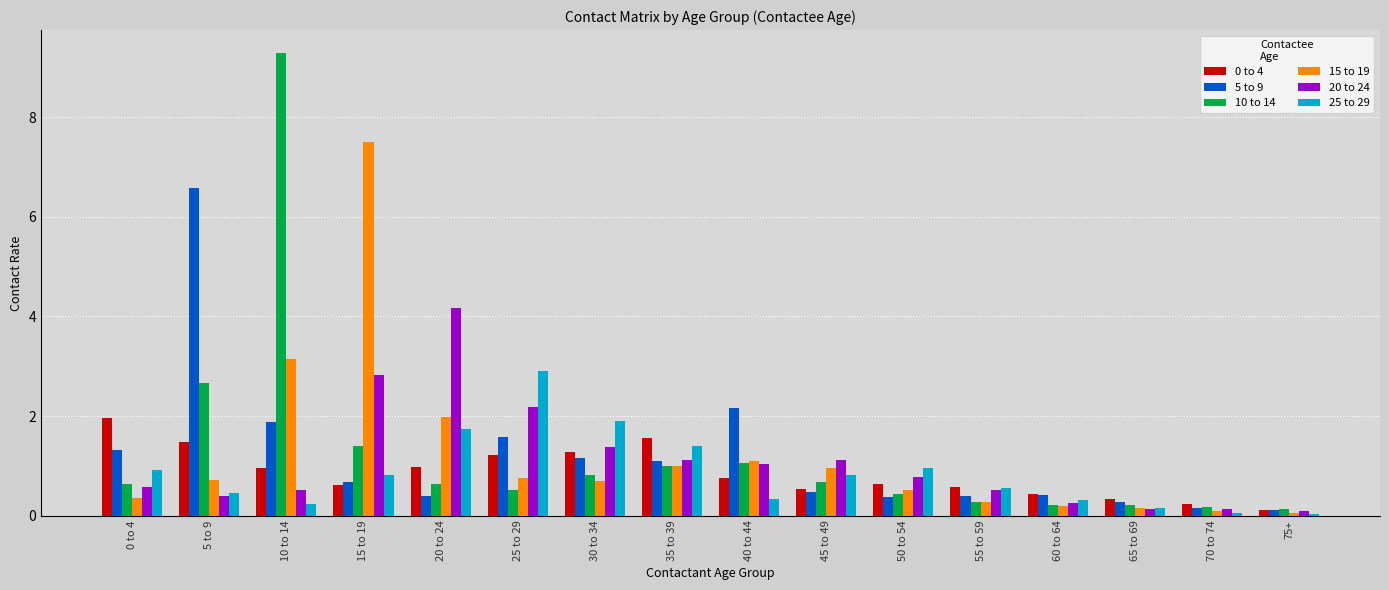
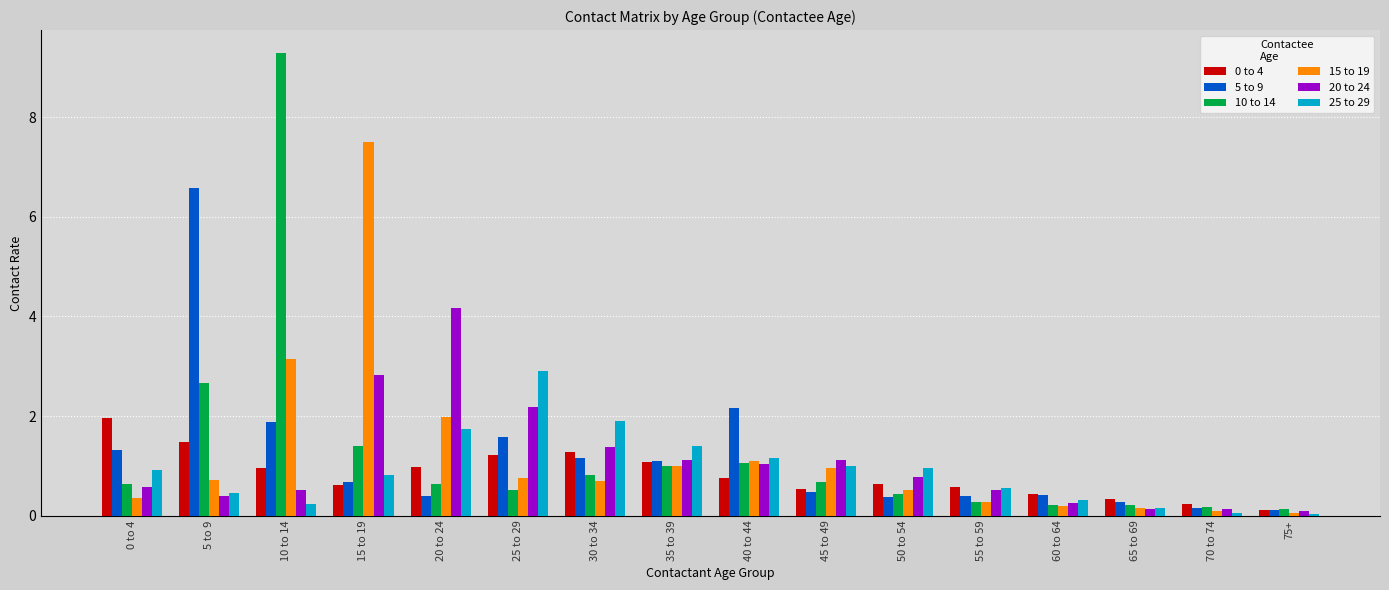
  {
    "0 to 4": {
      "0 to 4": 2.0,
      "5 to 9": 1.5,
      "10 to 14": 0.9,
      "15 to 19": 0.6,
      "20 to 24": 1.0,
      "25 to 29": 1.2,
      "30 to 34": 1.3,
-     "35 to 39": 1.6,
+     "35 to 39": 1.1,
      "40 to 44": 0.8,
      "45 to 49": 0.5,
      "50 to 54": 0.6,
      "55 to 59": 0.6,
      "60 to 64": 0.4,
      "65 to 69": 0.3,
      "70 to 74": 0.2,
      "75+": 0.1
    },
    "5 to 9": {
      "0 to 4": 1.3,
      "5 to 9": 6.6,
      "10 to 14": 1.9,
      "15 to 19": 0.7,
      "20 to 24": 0.4,
      "25 to 29": 1.6,
      "30 to 34": 1.2,
      "35 to 39": 1.1,
      "40 to 44": 2.2,
      "45 to 49": 0.5,
      "50 to 54": 0.4,
      "55 to 59": 0.4,
      "60 to 64": 0.4,
      "65 to 69": 0.3,
      "70 to 74": 0.1,
      "75+": 0.1
    },
    "10 to 14": {
      "0 to 4": 0.6,
      "5 to 9": 2.7,
      "10 to 14": 9.3,
      "15 to 19": 1.4,
      "20 to 24": 0.6,
      "25 to 29": 0.5,
      "30 to 34": 0.8,
      "35 to 39": 1.0,
      "40 to 44": 1.1,
      "45 to 49": 0.7,
      "50 to 54": 0.4,
      "55 to 59": 0.3,
      "60 to 64": 0.2,
      "65 to 69": 0.2,
      "70 to 74": 0.2,
      "75+": 0.1
    },
    "15 to 19": {
      "0 to 4": 0.4,
      "5 to 9": 0.7,
      "10 to 14": 3.1,
      "15 to 19": 7.5,
      "20 to 24": 2.0,
      "25 to 29": 0.8,
      "30 to 34": 0.7,
      "35 to 39": 1.0,
      "40 to 44": 1.1,
      "45 to 49": 0.9,
      "50 to 54": 0.5,
      "55 to 59": 0.3,
      "60 to 64": 0.2,
      "65 to 69": 0.1,
      "70 to 74": 0.1,
      "75+": 0.1
    },
    "20 to 24": {
      "0 to 4": 0.6,
      "5 to 9": 0.4,
      "10 to 14": 0.5,
      "15 to 19": 2.8,
      "20 to 24": 4.2,
      "25 to 29": 2.2,
      "30 to 34": 1.4,
      "35 to 39": 1.1,
      "40 to 44": 1.0,
      "45 to 49": 1.1,
      "50 to 54": 0.8,
      "55 to 59": 0.5,
      "60 to 64": 0.3,
      "65 to 69": 0.1,
      "70 to 74": 0.1,
      "75+": 0.1
    },
    "25 to 29": {
      "0 to 4": 0.9,
      "5 to 9": 0.5,
      "10 to 14": 0.2,
      "15 to 19": 0.8,
      "20 to 24": 1.7,
      "25 to 29": 2.9,
      "30 to 34": 1.9,
      "35 to 39": 1.4,
-     "40 to 44": 0.3,
-     "45 to 49": 0.8,
+     "40 to 44": 1.2,
+     "45 to 49": 1.0,
      "50 to 54": 1.0,
      "55 to 59": 0.6,
      "60 to 64": 0.3,
      "65 to 69": 0.1,
      "70 to 74": 0.1
    }
  }
